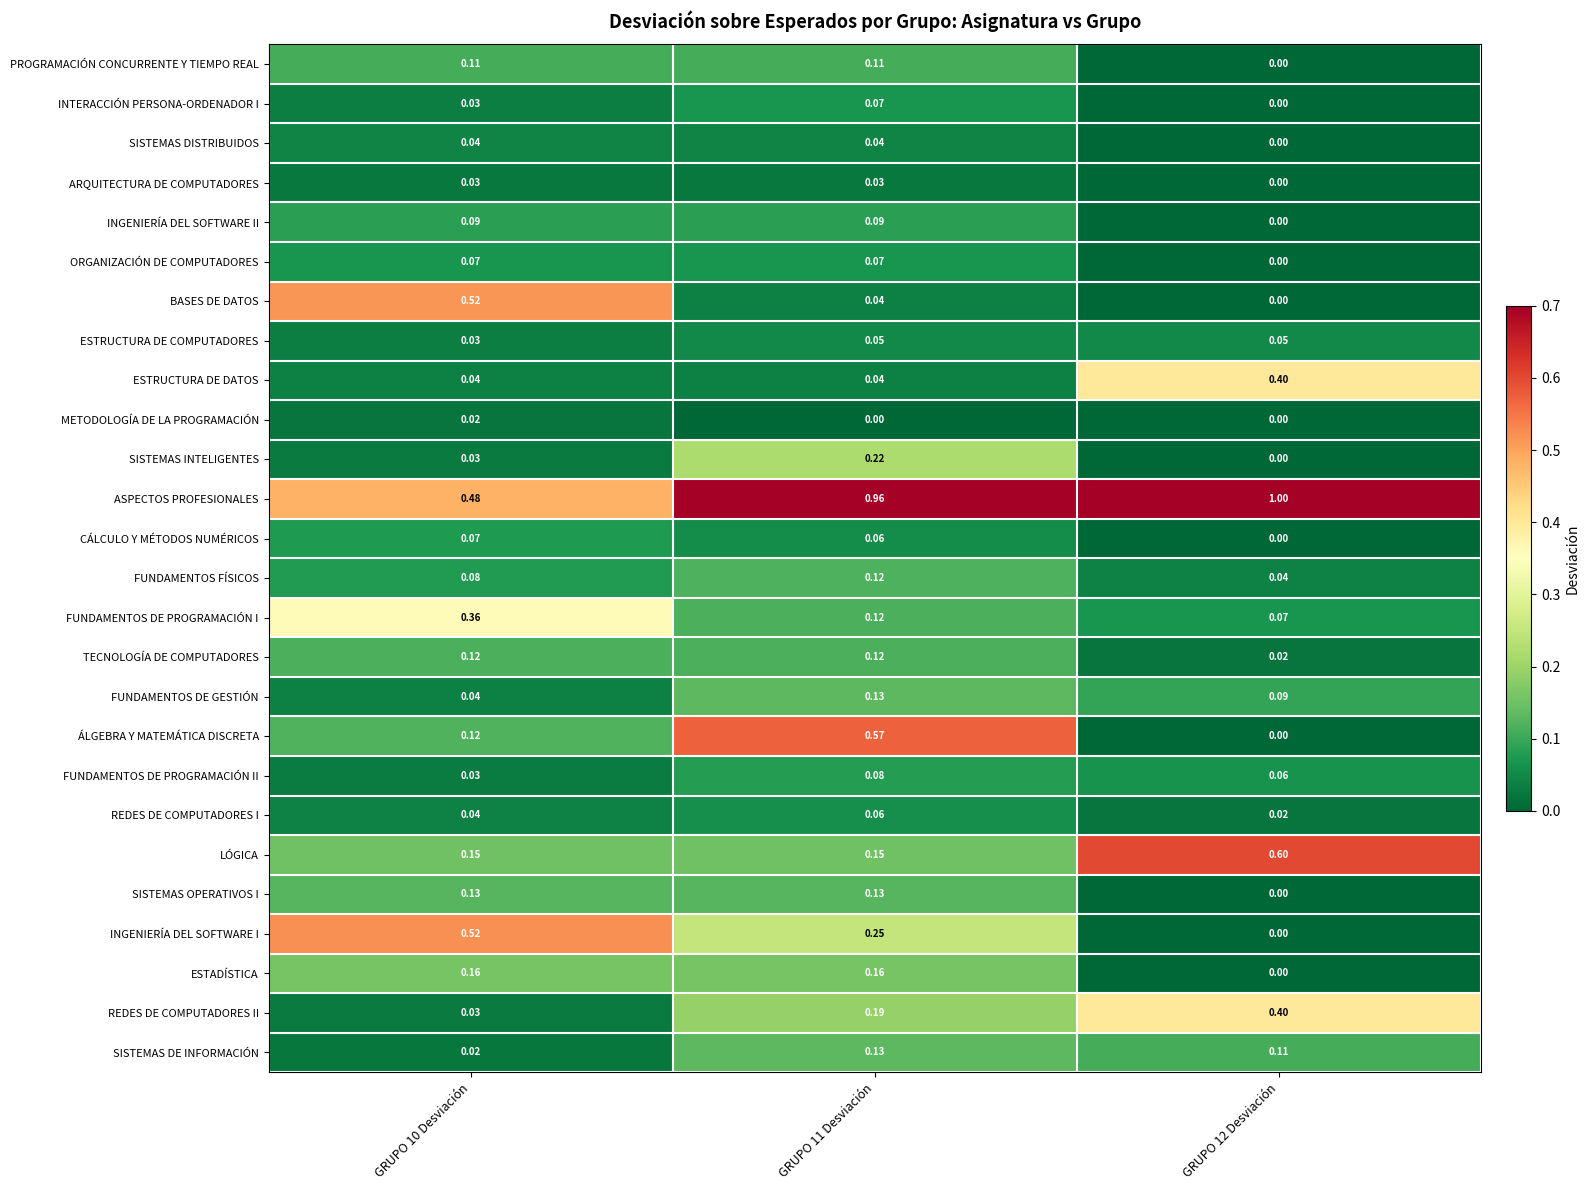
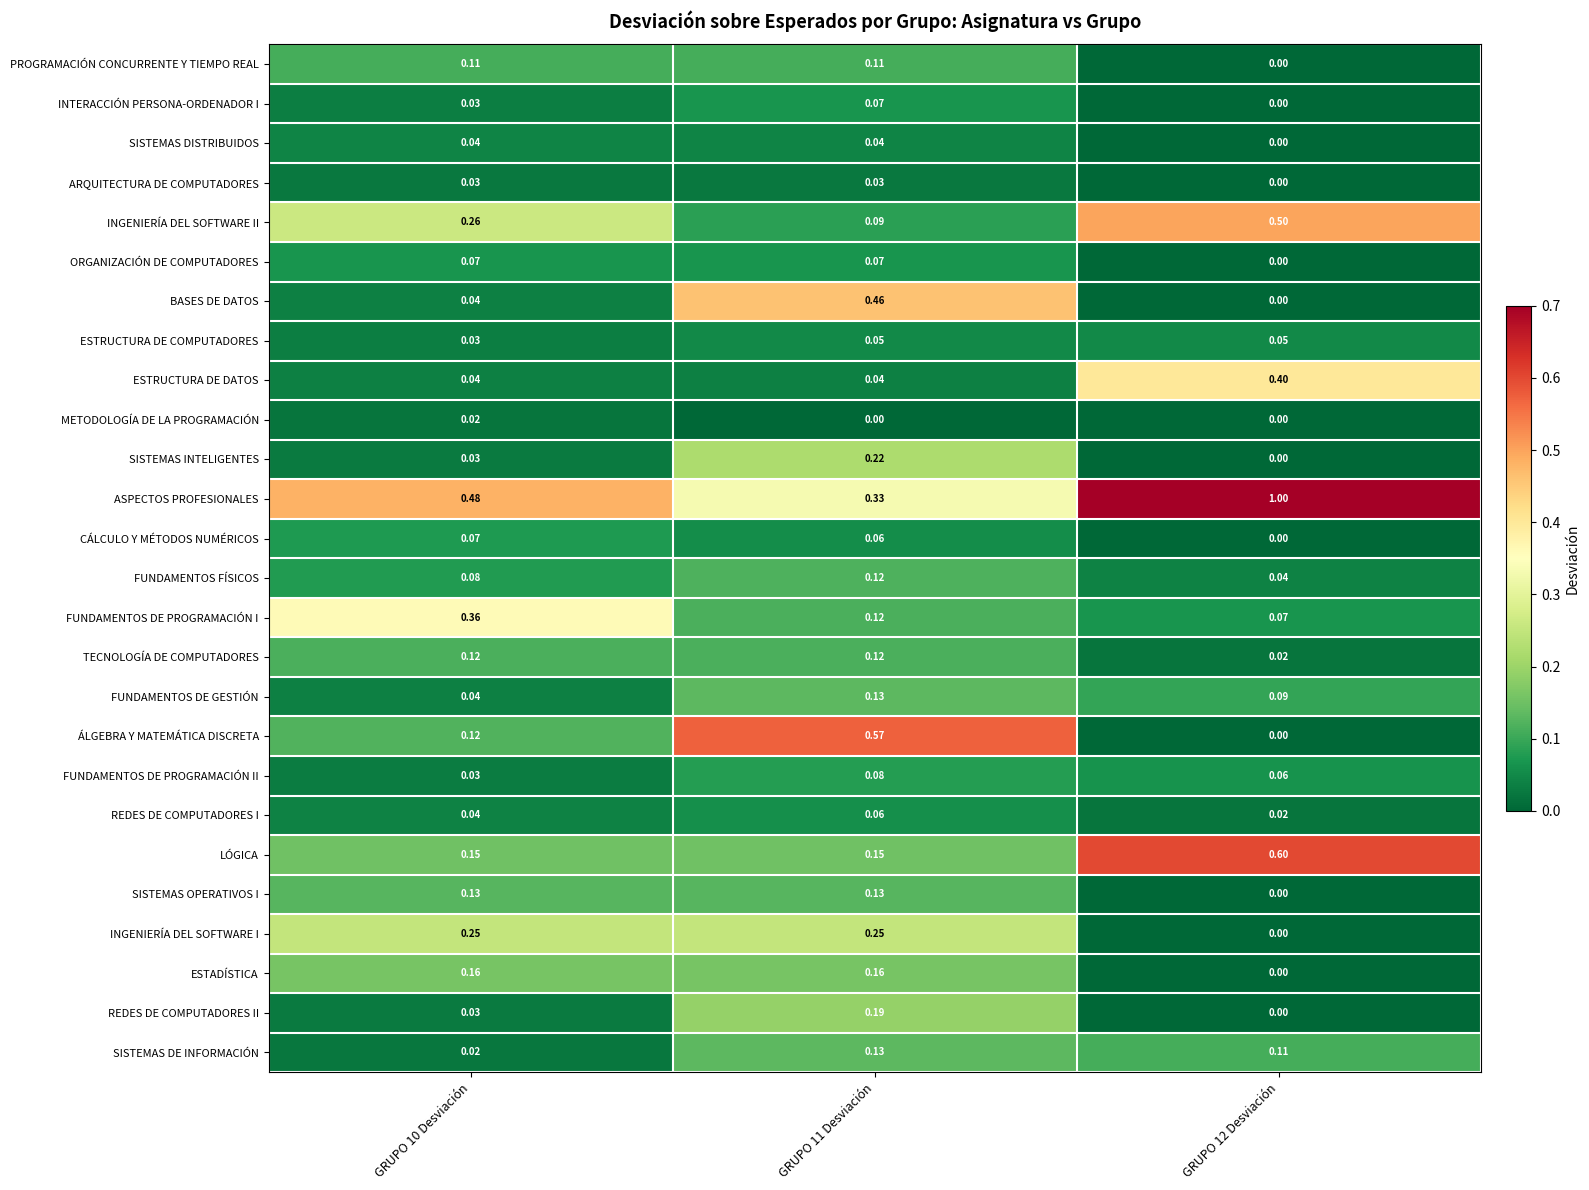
  {
    "PROGRAMACIÓN CONCURRENTE Y TIEMPO REAL": {
      "GRUPO 10 Desviación": 0.11,
      "GRUPO 11 Desviación": 0.11,
      "GRUPO 12 Desviación": 0.00
    },
    "INTERACCIÓN PERSONA-ORDENADOR I": {
      "GRUPO 10 Desviación": 0.03,
      "GRUPO 11 Desviación": 0.07,
      "GRUPO 12 Desviación": 0.00
    },
    "SISTEMAS DISTRIBUIDOS": {
      "GRUPO 10 Desviación": 0.04,
      "GRUPO 11 Desviación": 0.04,
      "GRUPO 12 Desviación": 0.00
    },
    "ARQUITECTURA DE COMPUTADORES": {
      "GRUPO 10 Desviación": 0.03,
      "GRUPO 11 Desviación": 0.03,
      "GRUPO 12 Desviación": 0.00
    },
    "INGENIERÍA DEL SOFTWARE II": {
-     "GRUPO 10 Desviación": 0.09,
+     "GRUPO 10 Desviación": 0.26,
      "GRUPO 11 Desviación": 0.09,
-     "GRUPO 12 Desviación": 0.00
+     "GRUPO 12 Desviación": 0.50
    },
    "ORGANIZACIÓN DE COMPUTADORES": {
      "GRUPO 10 Desviación": 0.07,
      "GRUPO 11 Desviación": 0.07,
      "GRUPO 12 Desviación": 0.00
    },
    "BASES DE DATOS": {
-     "GRUPO 10 Desviación": 0.52,
-     "GRUPO 11 Desviación": 0.04,
+     "GRUPO 10 Desviación": 0.04,
+     "GRUPO 11 Desviación": 0.46,
      "GRUPO 12 Desviación": 0.00
    },
    "ESTRUCTURA DE COMPUTADORES": {
      "GRUPO 10 Desviación": 0.03,
      "GRUPO 11 Desviación": 0.05,
      "GRUPO 12 Desviación": 0.05
    },
    "ESTRUCTURA DE DATOS": {
      "GRUPO 10 Desviación": 0.04,
      "GRUPO 11 Desviación": 0.04,
      "GRUPO 12 Desviación": 0.40
    },
    "METODOLOGÍA DE LA PROGRAMACIÓN": {
      "GRUPO 10 Desviación": 0.02,
      "GRUPO 11 Desviación": 0.00,
      "GRUPO 12 Desviación": 0.00
    },
    "SISTEMAS INTELIGENTES": {
      "GRUPO 10 Desviación": 0.03,
      "GRUPO 11 Desviación": 0.22,
      "GRUPO 12 Desviación": 0.00
    },
    "ASPECTOS PROFESIONALES": {
      "GRUPO 10 Desviación": 0.48,
-     "GRUPO 11 Desviación": 0.96,
+     "GRUPO 11 Desviación": 0.33,
      "GRUPO 12 Desviación": 1.00
    },
    "CÁLCULO Y MÉTODOS NUMÉRICOS": {
      "GRUPO 10 Desviación": 0.07,
      "GRUPO 11 Desviación": 0.06,
      "GRUPO 12 Desviación": 0.00
    },
    "FUNDAMENTOS FÍSICOS": {
      "GRUPO 10 Desviación": 0.08,
      "GRUPO 11 Desviación": 0.12,
      "GRUPO 12 Desviación": 0.04
    },
    "FUNDAMENTOS DE PROGRAMACIÓN I": {
      "GRUPO 10 Desviación": 0.36,
      "GRUPO 11 Desviación": 0.12,
      "GRUPO 12 Desviación": 0.07
    },
    "TECNOLOGÍA DE COMPUTADORES": {
      "GRUPO 10 Desviación": 0.12,
      "GRUPO 11 Desviación": 0.12,
      "GRUPO 12 Desviación": 0.02
    },
    "FUNDAMENTOS DE GESTIÓN": {
      "GRUPO 10 Desviación": 0.04,
      "GRUPO 11 Desviación": 0.13,
      "GRUPO 12 Desviación": 0.09
    },
    "ÁLGEBRA Y MATEMÁTICA DISCRETA": {
      "GRUPO 10 Desviación": 0.12,
      "GRUPO 11 Desviación": 0.57,
      "GRUPO 12 Desviación": 0.00
    },
    "FUNDAMENTOS DE PROGRAMACIÓN II": {
      "GRUPO 10 Desviación": 0.03,
      "GRUPO 11 Desviación": 0.08,
      "GRUPO 12 Desviación": 0.06
    },
    "REDES DE COMPUTADORES I": {
      "GRUPO 10 Desviación": 0.04,
      "GRUPO 11 Desviación": 0.06,
      "GRUPO 12 Desviación": 0.02
    },
    "LÓGICA": {
      "GRUPO 10 Desviación": 0.15,
      "GRUPO 11 Desviación": 0.15,
      "GRUPO 12 Desviación": 0.60
    },
    "SISTEMAS OPERATIVOS I": {
      "GRUPO 10 Desviación": 0.13,
      "GRUPO 11 Desviación": 0.13,
      "GRUPO 12 Desviación": 0.00
    },
    "INGENIERÍA DEL SOFTWARE I": {
-     "GRUPO 10 Desviación": 0.52,
+     "GRUPO 10 Desviación": 0.25,
      "GRUPO 11 Desviación": 0.25,
      "GRUPO 12 Desviación": 0.00
    },
    "ESTADÍSTICA": {
      "GRUPO 10 Desviación": 0.16,
      "GRUPO 11 Desviación": 0.16,
      "GRUPO 12 Desviación": 0.00
    },
    "REDES DE COMPUTADORES II": {
      "GRUPO 10 Desviación": 0.03,
      "GRUPO 11 Desviación": 0.19,
-     "GRUPO 12 Desviación": 0.40
+     "GRUPO 12 Desviación": 0.00
    },
    "SISTEMAS DE INFORMACIÓN": {
      "GRUPO 10 Desviación": 0.02,
      "GRUPO 11 Desviación": 0.13,
      "GRUPO 12 Desviación": 0.11
    }
  }
